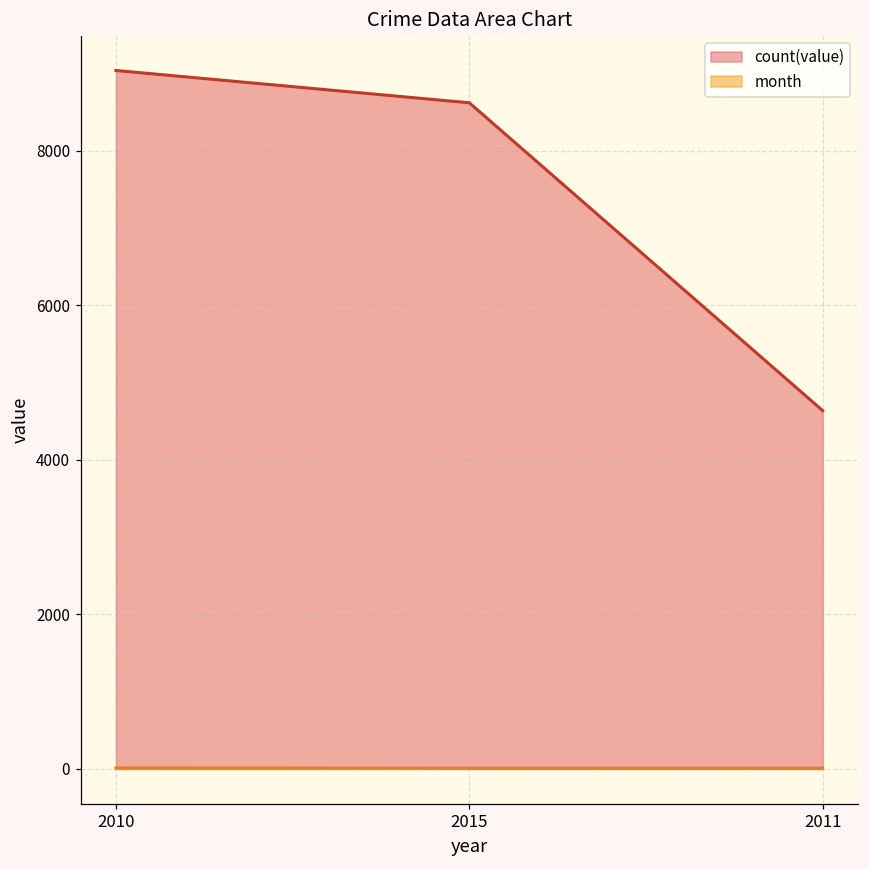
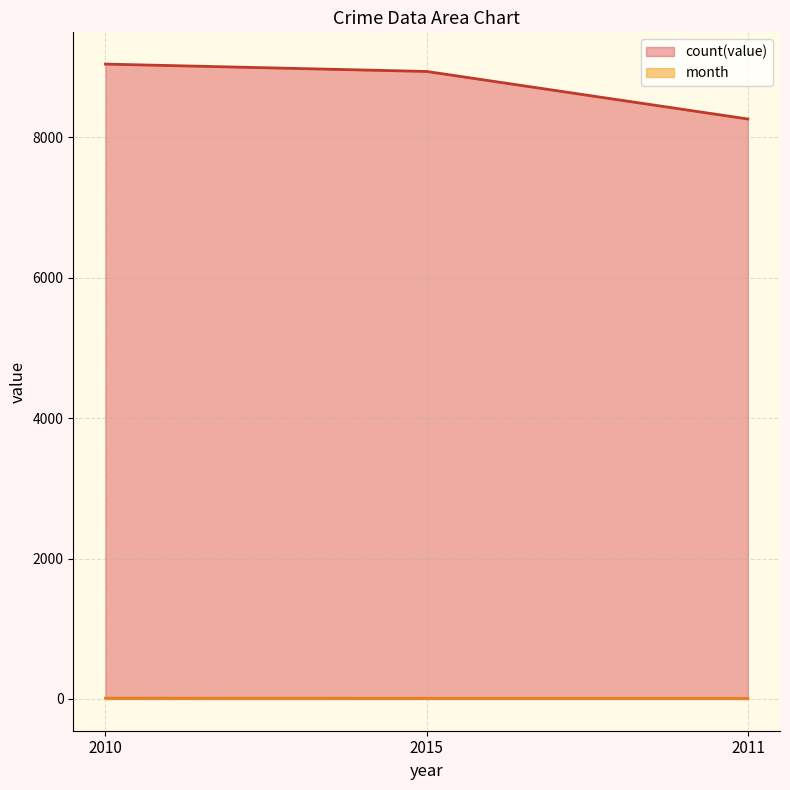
  {
    "count(value)": {
      "2010": 9000,
-     "2015": 8600,
-     "2011": 4600
+     "2015": 8900,
+     "2011": 8300
    },
    "month": {
      "2010": 0,
      "2015": 0,
      "2011": 0
    }
  }
